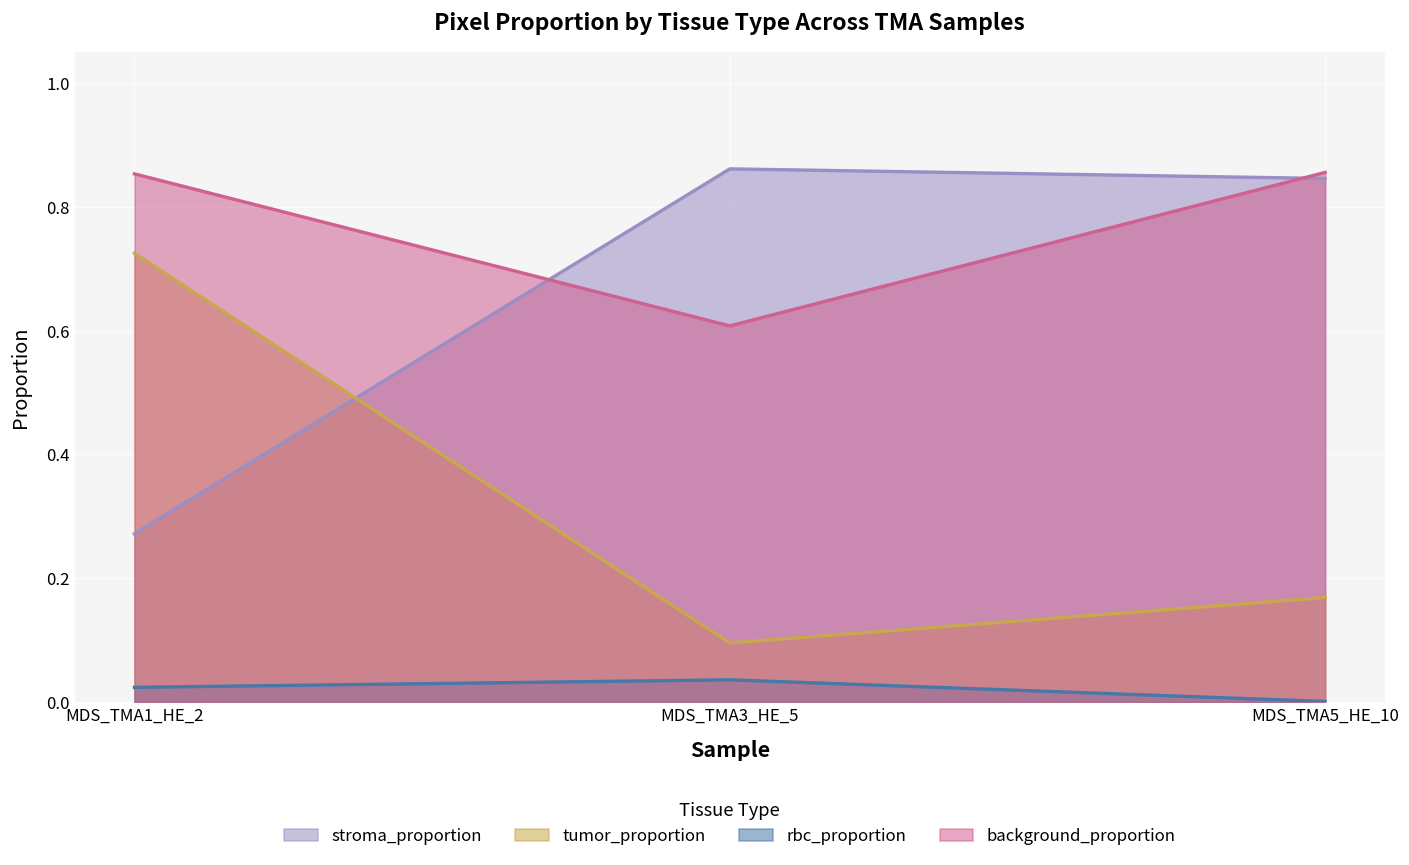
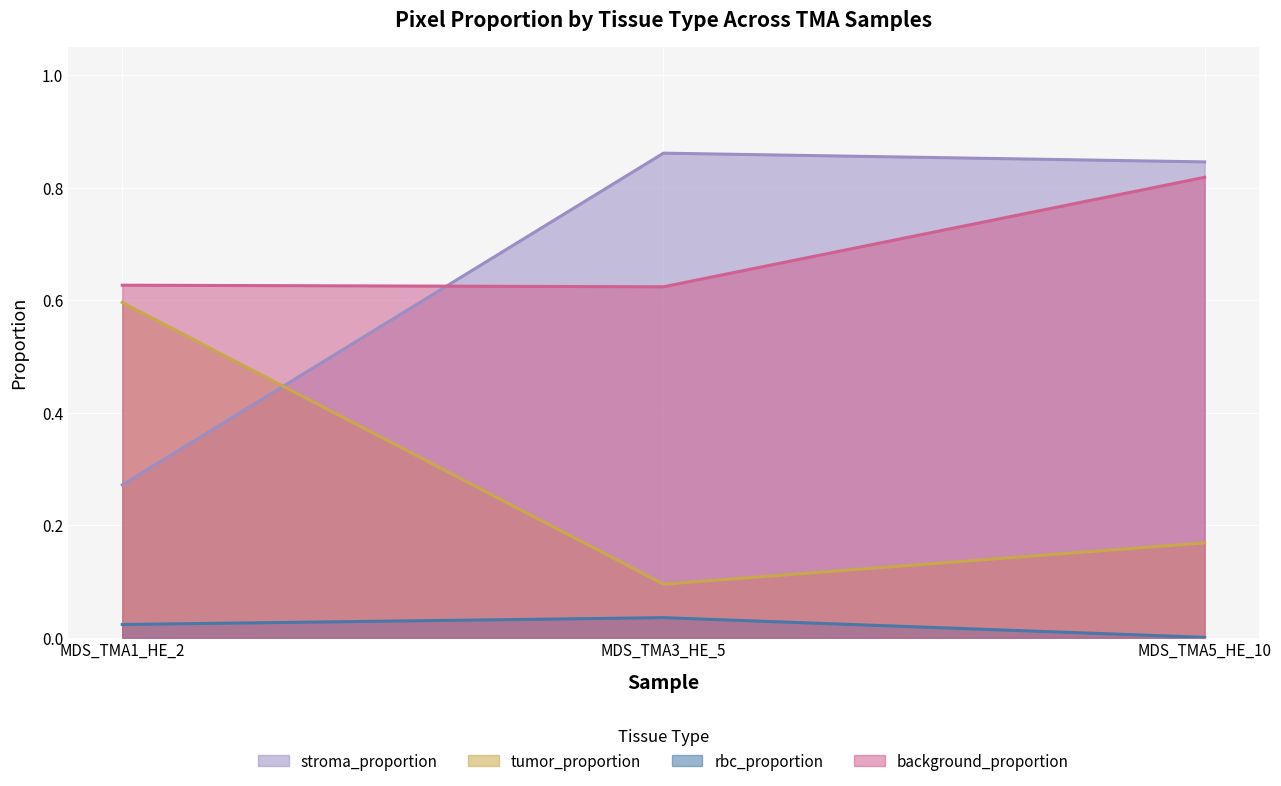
  {
    "stroma_proportion": {
      "MDS_TMA1_HE_2": 0.27,
      "MDS_TMA3_HE_5": 0.86,
      "MDS_TMA5_HE_10": 0.85
    },
    "tumor_proportion": {
-     "MDS_TMA1_HE_2": 0.73,
+     "MDS_TMA1_HE_2": 0.60,
      "MDS_TMA3_HE_5": 0.10,
      "MDS_TMA5_HE_10": 0.17
    },
    "rbc_proportion": {
      "MDS_TMA1_HE_2": 0.02,
      "MDS_TMA3_HE_5": 0.04,
      "MDS_TMA5_HE_10": 0.00
    },
    "background_proportion": {
-     "MDS_TMA1_HE_2": 0.85,
-     "MDS_TMA3_HE_5": 0.61,
-     "MDS_TMA5_HE_10": 0.86
+     "MDS_TMA1_HE_2": 0.63,
+     "MDS_TMA3_HE_5": 0.62,
+     "MDS_TMA5_HE_10": 0.82
    }
  }
